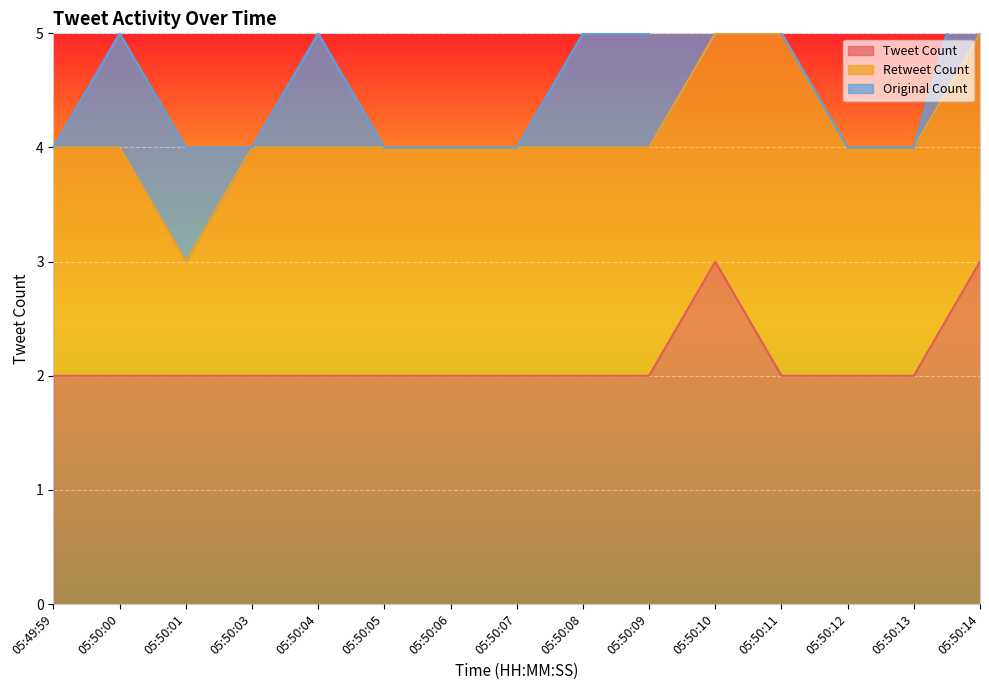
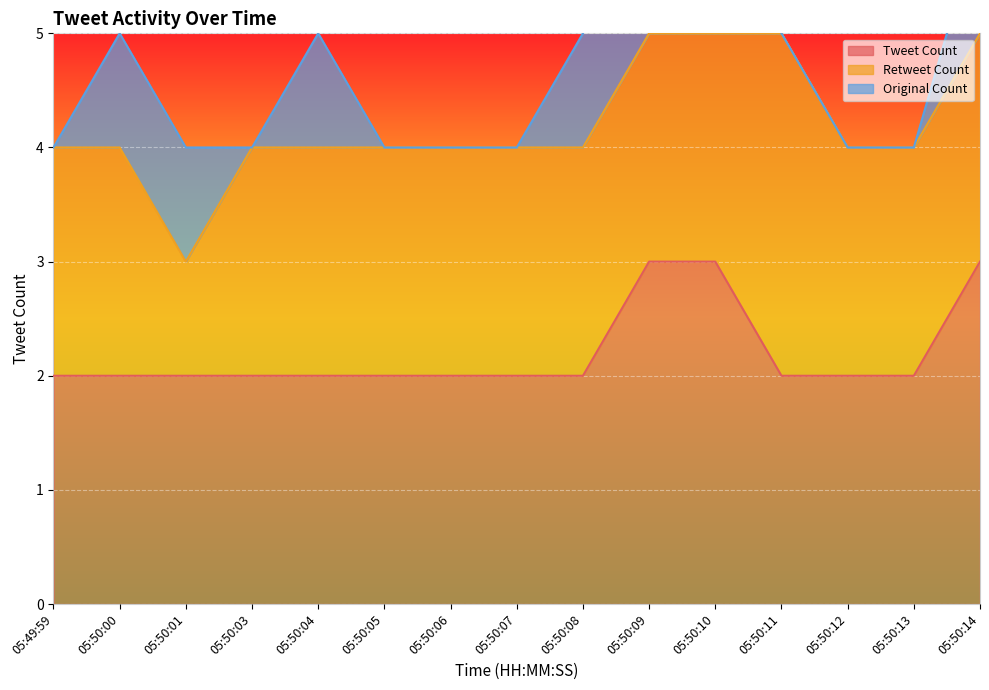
  {
    "Tweet Count": {
      "05:49:59": 2,
      "05:50:00": 2,
      "05:50:01": 2,
      "05:50:03": 2,
      "05:50:04": 2,
      "05:50:05": 2,
      "05:50:06": 2,
      "05:50:07": 2,
      "05:50:08": 2,
-     "05:50:09": 2,
+     "05:50:09": 3,
      "05:50:10": 3,
      "05:50:11": 2,
      "05:50:12": 2,
      "05:50:13": 2,
      "05:50:14": 3
    },
    "Retweet Count": {
      "05:50:00": 2,
      "05:50:01": 1,
      "05:50:04": 2,
      "05:50:08": 2,
      "05:50:09": 2,
      "05:50:10": 2,
      "05:50:14": 2
    },
    "Original Count": {
      "05:50:00": 1,
      "05:50:01": 1,
      "05:50:04": 1,
      "05:50:08": 1
    }
  }
